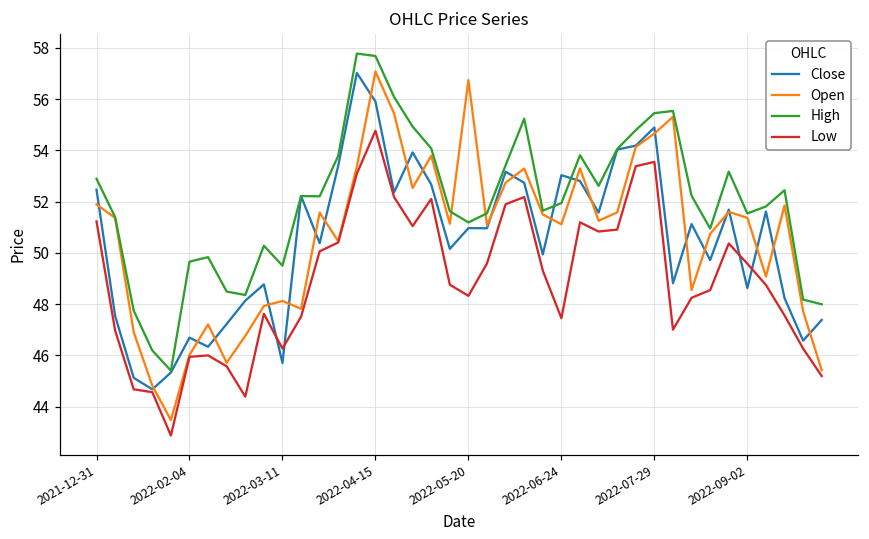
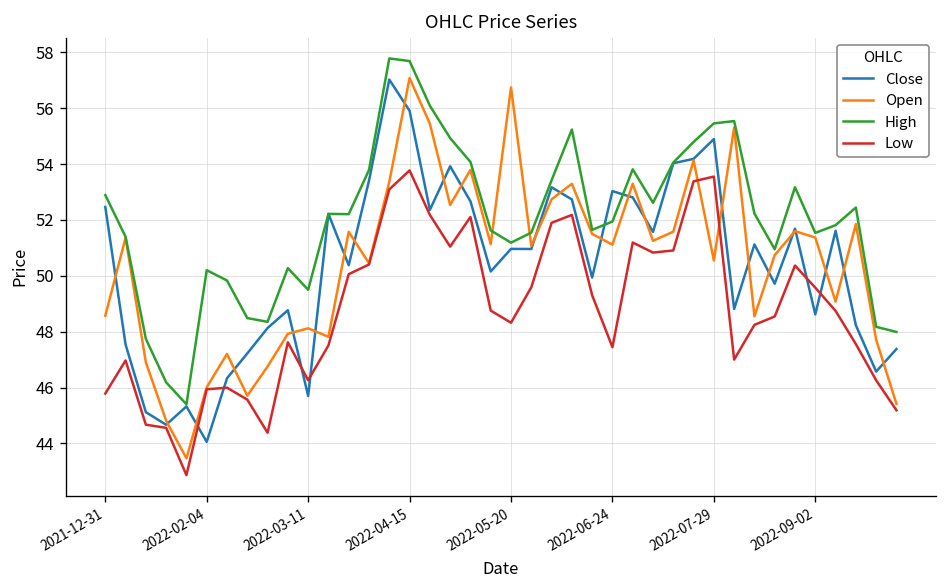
  {
    "Close": {
      "2021-12-31": 52.5,
-     "2022-02-04": 46.7,
+     "2022-02-04": 44.1,
      "2022-03-11": 45.7,
      "2022-04-15": 55.9,
      "2022-05-20": 51.0,
      "2022-06-24": 53.0,
      "2022-07-29": 54.9,
      "2022-09-02": 48.6
    },
    "Open": {
-     "2021-12-31": 51.9,
+     "2021-12-31": 48.6,
      "2022-03-11": 48.1,
      "2022-04-15": 57.1,
      "2022-05-20": 56.7,
      "2022-06-24": 51.1,
-     "2022-07-29": 54.7,
+     "2022-07-29": 50.6,
      "2022-09-02": 51.4
    },
    "High": {
      "2021-12-31": 52.9,
-     "2022-02-04": 49.7,
+     "2022-02-04": 50.2,
      "2022-03-11": 49.5,
      "2022-04-15": 57.7,
      "2022-05-20": 51.2,
      "2022-06-24": 51.9,
      "2022-07-29": 55.5,
      "2022-09-02": 51.5
    },
    "Low": {
-     "2021-12-31": 51.2,
+     "2021-12-31": 45.8,
      "2022-03-11": 46.3,
-     "2022-04-15": 54.8,
+     "2022-04-15": 53.8,
      "2022-05-20": 48.3,
      "2022-06-24": 47.4,
      "2022-07-29": 53.6,
      "2022-09-02": 49.6
    }
  }
